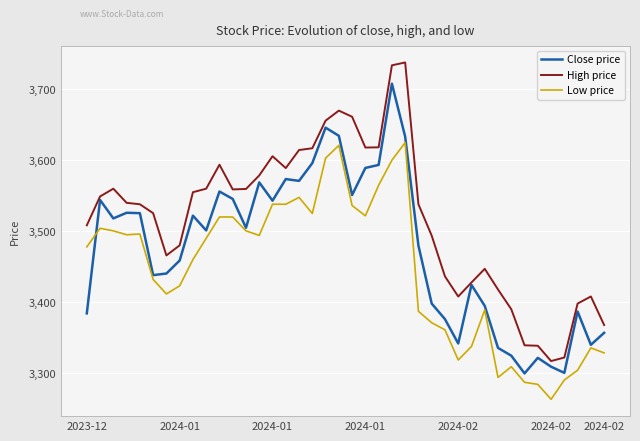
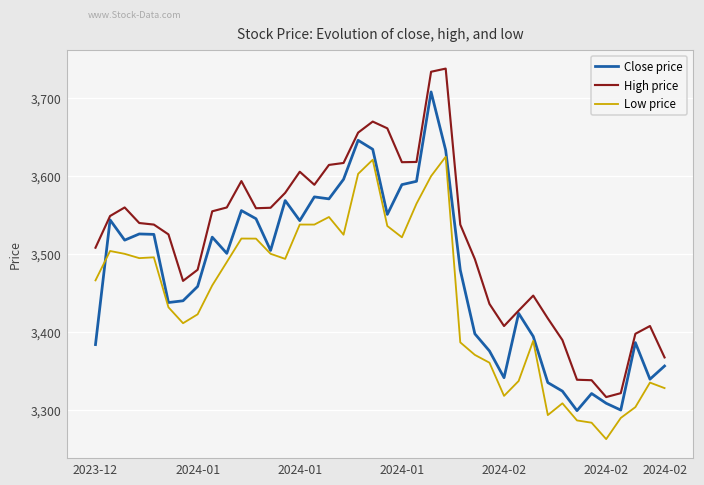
  {
    "Close price": {
      "2023-12": "3,380"
    },
    "High price": {
      "2023-12": "3,510"
    },
    "Low price": {
-     "2023-12": "3,480"
+     "2023-12": "3,470"
    }
  }
